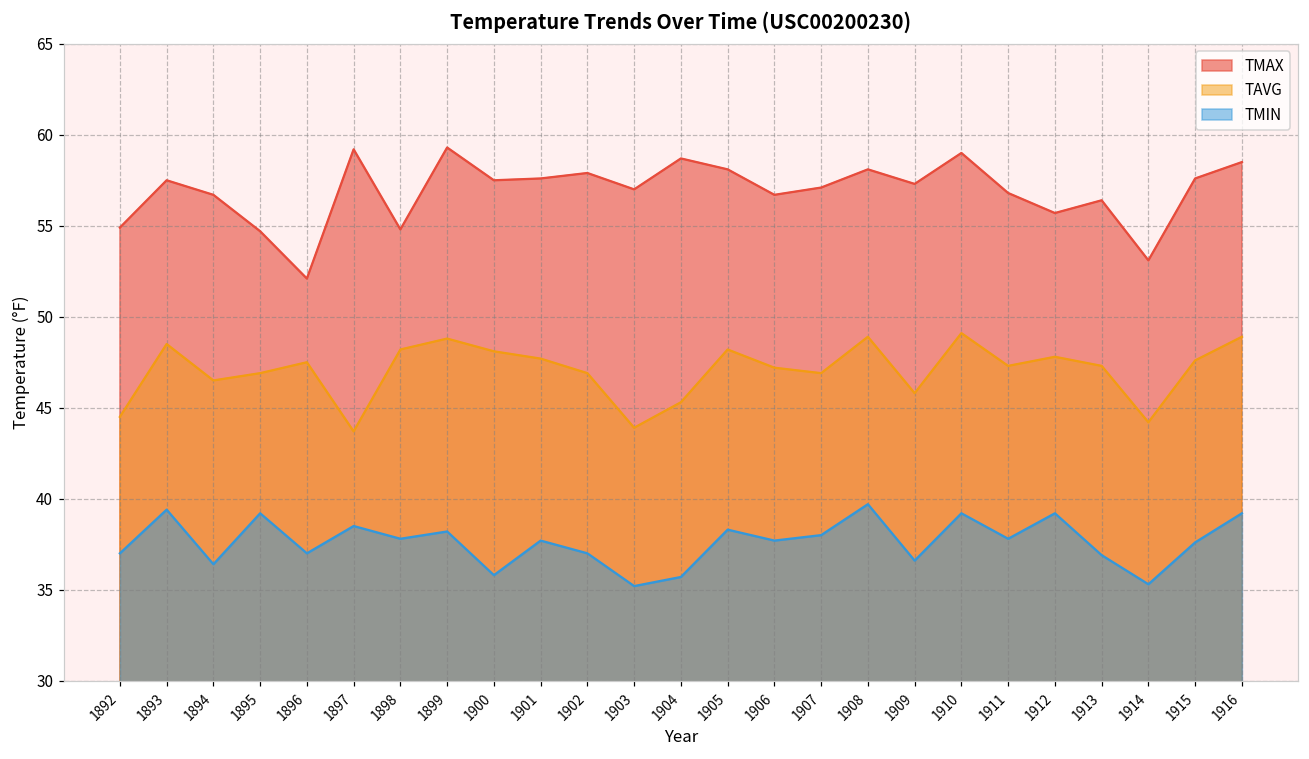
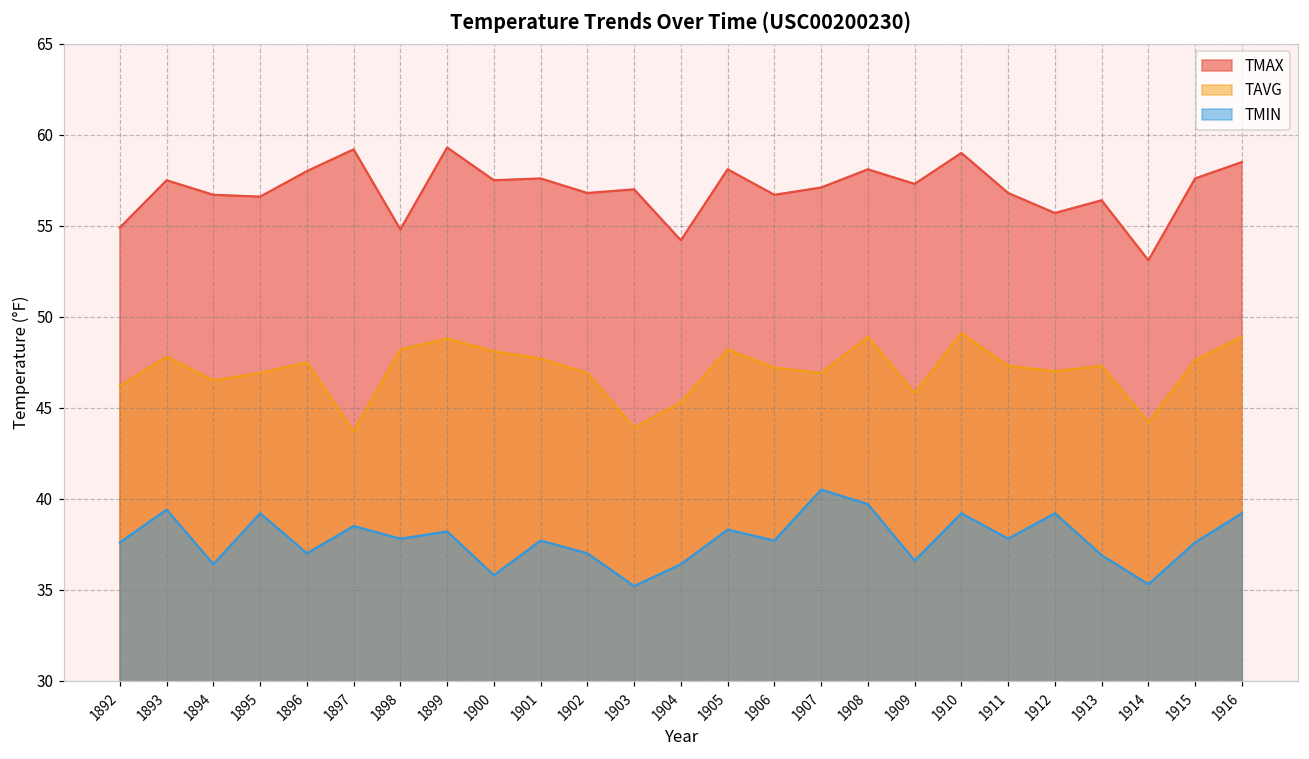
  {
    "TMAX": {
      "1892": 54.9,
      "1893": 57.5,
      "1894": 56.7,
-     "1895": 54.7,
-     "1896": 52.1,
+     "1895": 56.6,
+     "1896": 58.0,
      "1897": 59.2,
      "1898": 54.8,
      "1899": 59.3,
      "1900": 57.5,
      "1901": 57.6,
-     "1902": 57.9,
+     "1902": 56.8,
      "1903": 57.0,
-     "1904": 58.7,
+     "1904": 54.2,
      "1905": 58.1,
      "1906": 56.7,
      "1907": 57.1,
      "1908": 58.1,
      "1909": 57.3,
      "1910": 59.0,
      "1911": 56.8,
      "1912": 55.7,
      "1913": 56.4,
      "1914": 53.1,
      "1915": 57.6,
      "1916": 58.5
    },
    "TAVG": {
-     "1892": 44.5,
-     "1893": 48.5,
+     "1892": 46.2,
+     "1893": 47.8,
      "1894": 46.5,
      "1895": 46.9,
      "1896": 47.5,
      "1897": 43.7,
      "1898": 48.2,
      "1899": 48.8,
      "1900": 48.1,
      "1901": 47.7,
      "1902": 46.9,
      "1903": 43.9,
      "1904": 45.3,
      "1905": 48.2,
      "1906": 47.2,
      "1907": 46.9,
      "1908": 48.9,
      "1909": 45.8,
      "1910": 49.1,
      "1911": 47.3,
-     "1912": 47.8,
+     "1912": 47.0,
      "1913": 47.3,
      "1914": 44.2,
      "1915": 47.6,
      "1916": 48.9
    },
    "TMIN": {
-     "1892": 37.0,
+     "1892": 37.6,
      "1893": 39.4,
      "1894": 36.4,
      "1895": 39.2,
      "1896": 37.0,
      "1897": 38.5,
      "1898": 37.8,
      "1899": 38.2,
      "1900": 35.8,
      "1901": 37.7,
      "1902": 37.0,
      "1903": 35.2,
-     "1904": 35.7,
+     "1904": 36.4,
      "1905": 38.3,
      "1906": 37.7,
-     "1907": 38.0,
+     "1907": 40.5,
      "1908": 39.7,
      "1909": 36.6,
      "1910": 39.2,
      "1911": 37.8,
      "1912": 39.2,
      "1913": 36.9,
      "1914": 35.3,
      "1915": 37.6,
      "1916": 39.2
    }
  }
